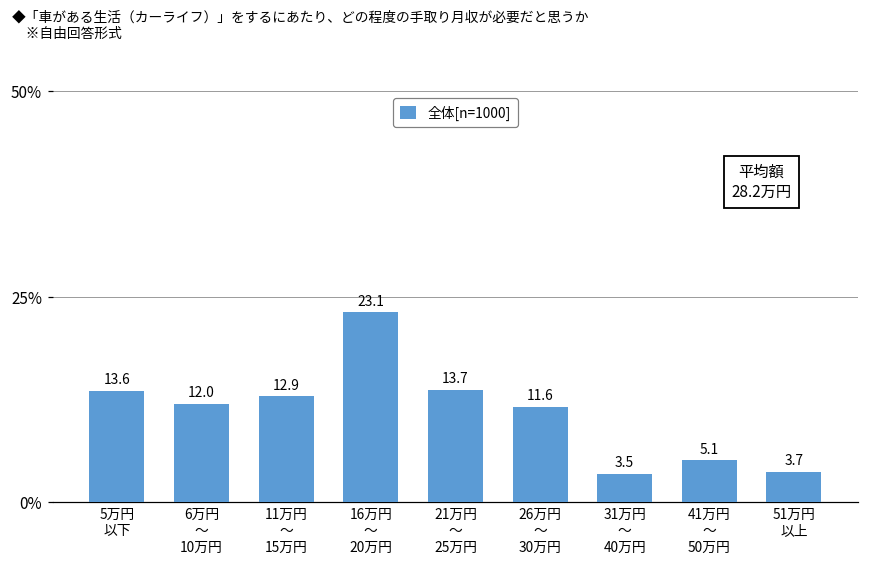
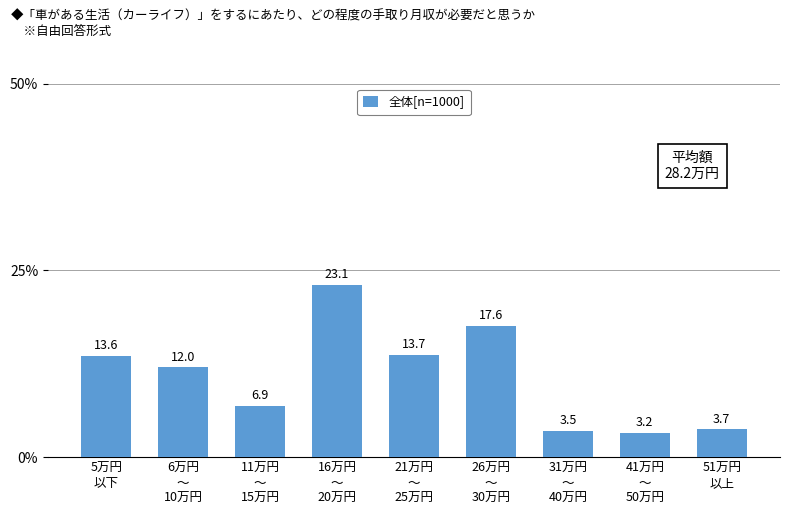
  {
    "5万円 以下": 13.6,
    "6万円 ～ 10万円": 12.0,
-   "11万円 ～ 15万円": 12.9,
+   "11万円 ～ 15万円": 6.9,
    "16万円 ～ 20万円": 23.1,
    "21万円 ～ 25万円": 13.7,
-   "26万円 ～ 30万円": 11.6,
+   "26万円 ～ 30万円": 17.6,
    "31万円 ～ 40万円": 3.5,
-   "41万円 ～ 50万円": 5.1,
+   "41万円 ～ 50万円": 3.2,
    "51万円 以上": 3.7
  }
